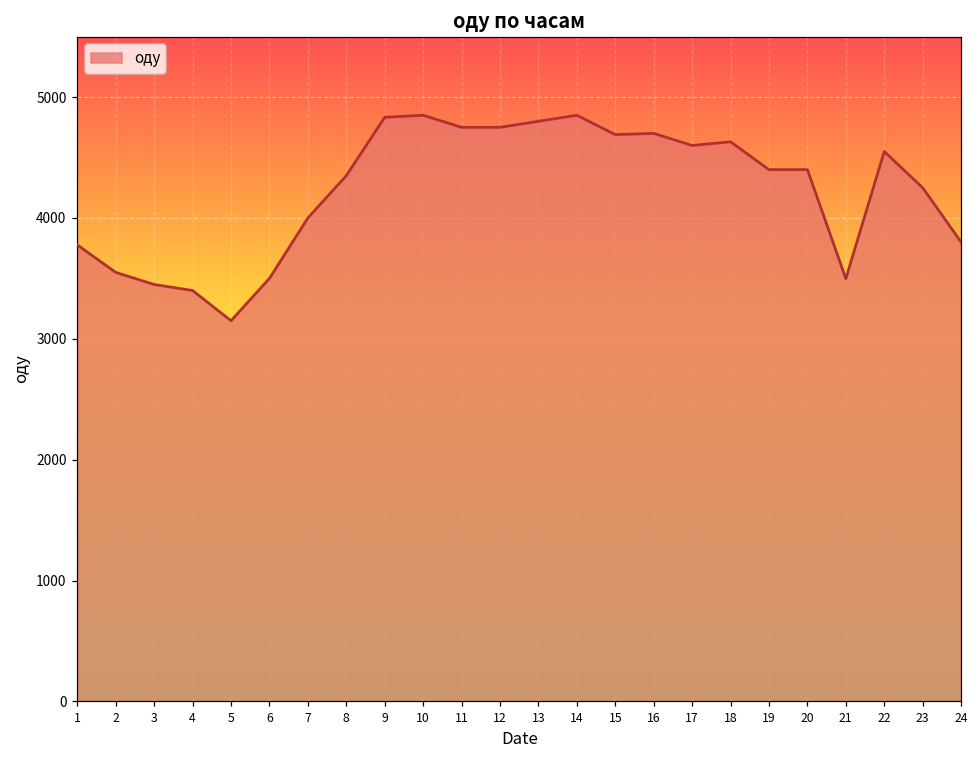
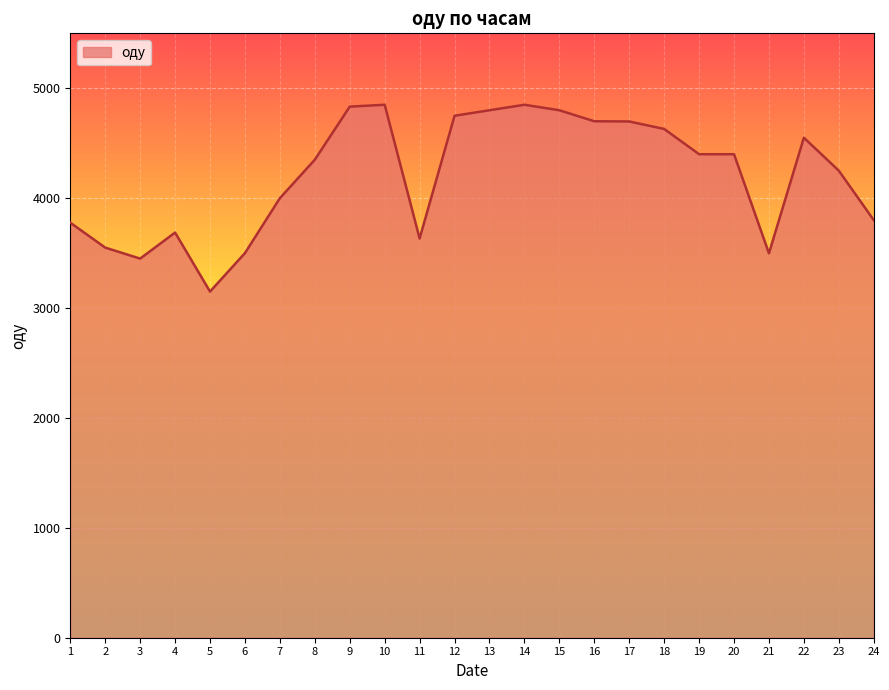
  {
    "1": 3780,
    "2": 3550,
    "3": 3450,
-   "4": 3400,
+   "4": 3690,
    "5": 3150,
    "6": 3500,
    "7": 4000,
    "8": 4350,
    "9": 4830,
    "10": 4850,
-   "11": 4750,
+   "11": 3630,
    "12": 4750,
    "13": 4800,
    "14": 4850,
-   "15": 4690,
+   "15": 4800,
    "16": 4700,
-   "17": 4600,
+   "17": 4700,
    "18": 4630,
    "19": 4400,
    "20": 4400,
    "21": 3500,
    "22": 4550,
    "23": 4250,
    "24": 3800
  }
